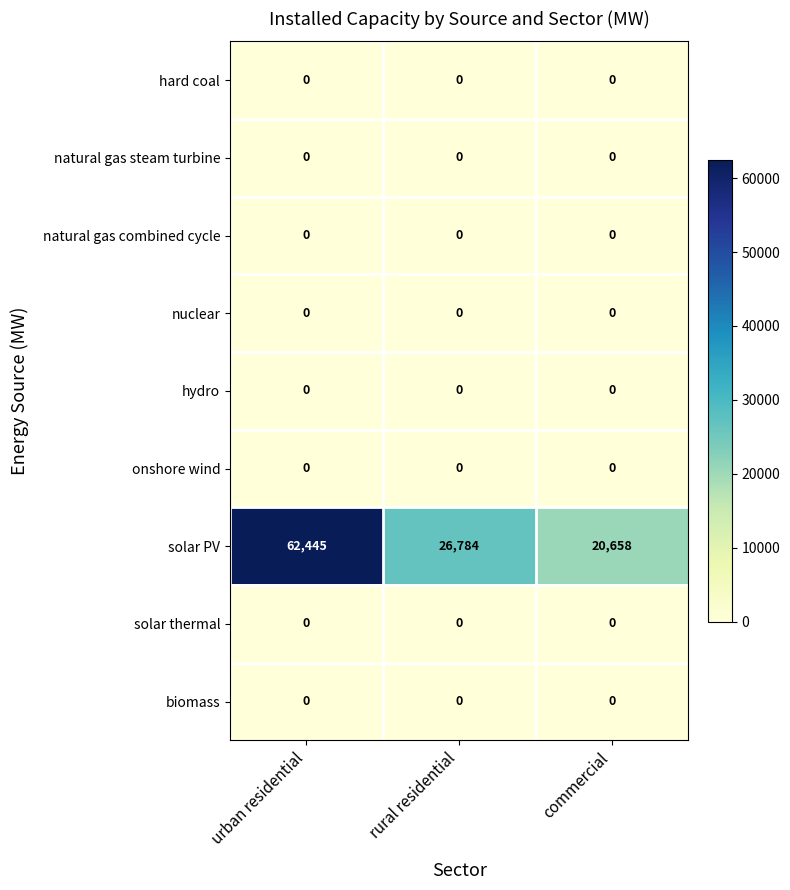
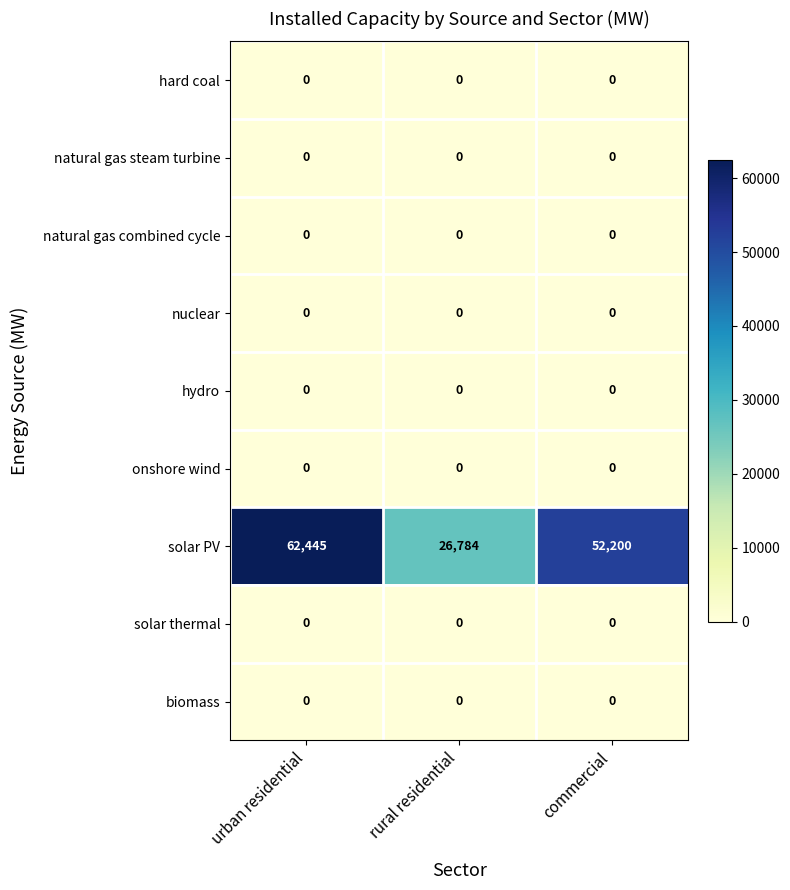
  {
    "hard coal": {
      "urban residential": "0",
      "rural residential": "0",
      "commercial": "0"
    },
    "natural gas steam turbine": {
      "urban residential": "0",
      "rural residential": "0",
      "commercial": "0"
    },
    "natural gas combined cycle": {
      "urban residential": "0",
      "rural residential": "0",
      "commercial": "0"
    },
    "nuclear": {
      "urban residential": "0",
      "rural residential": "0",
      "commercial": "0"
    },
    "hydro": {
      "urban residential": "0",
      "rural residential": "0",
      "commercial": "0"
    },
    "onshore wind": {
      "urban residential": "0",
      "rural residential": "0",
      "commercial": "0"
    },
    "solar PV": {
      "urban residential": "62,445",
      "rural residential": "26,784",
-     "commercial": "20,658"
+     "commercial": "52,200"
    },
    "solar thermal": {
      "urban residential": "0",
      "rural residential": "0",
      "commercial": "0"
    },
    "biomass": {
      "urban residential": "0",
      "rural residential": "0",
      "commercial": "0"
    }
  }
